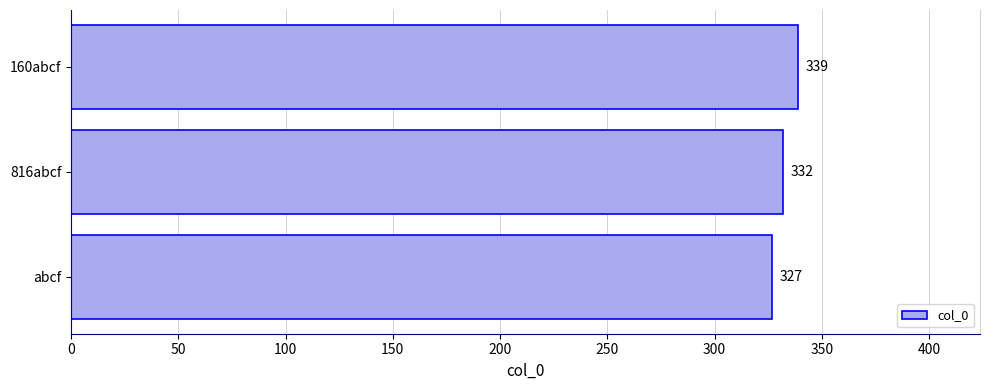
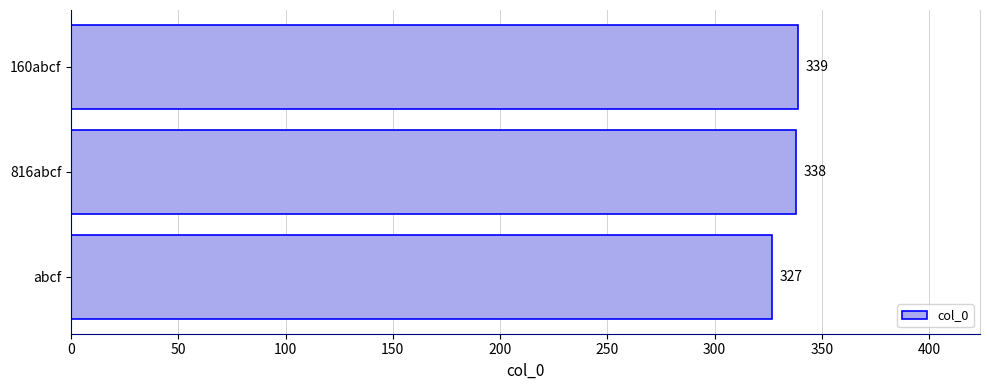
  {
    "160abcf": 339,
-   "816abcf": 332,
+   "816abcf": 338,
    "abcf": 327
  }
